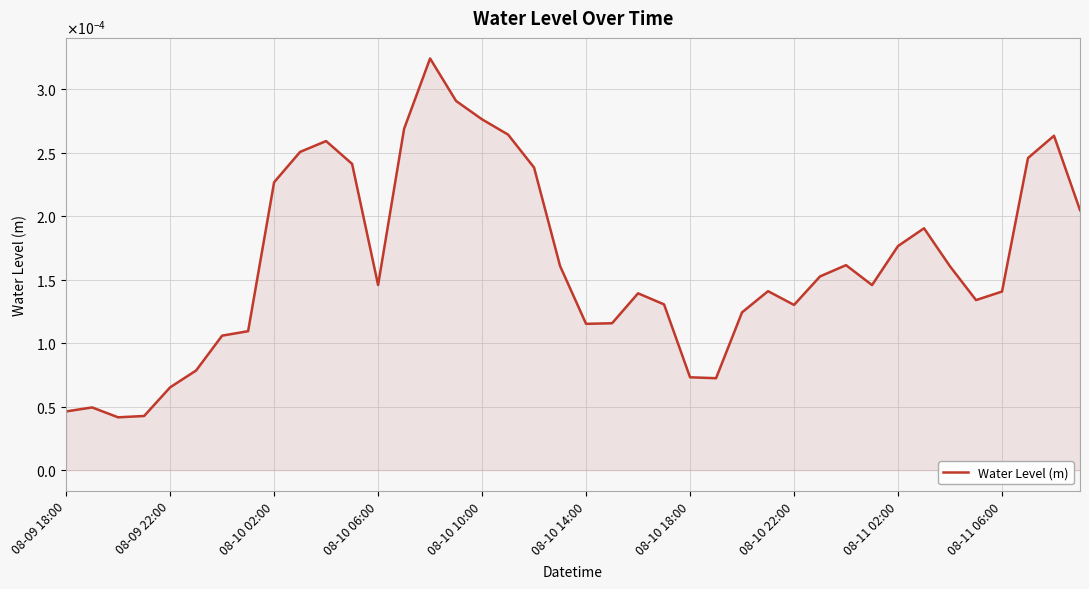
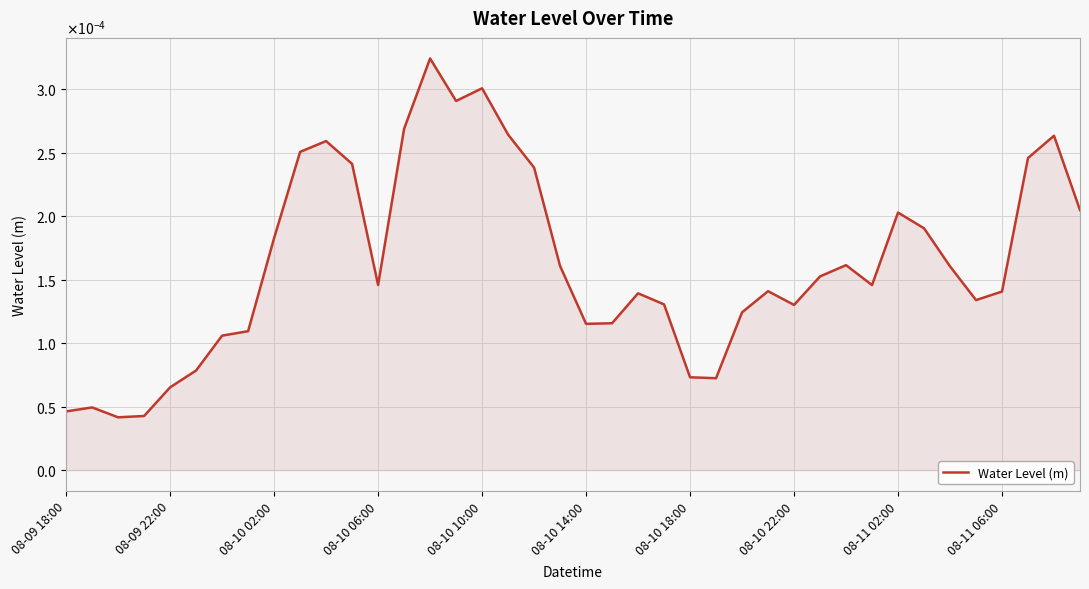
  {
    "08-09 18:00": 0.000046,
    "08-09 22:00": 0.000065,
-   "08-10 02:00": 0.000227,
+   "08-10 02:00": 0.000183,
    "08-10 06:00": 0.000146,
-   "08-10 10:00": 0.000276,
+   "08-10 10:00": 0.000301,
    "08-10 14:00": 0.000115,
    "08-10 18:00": 0.000073,
    "08-10 22:00": 0.000130,
-   "08-11 02:00": 0.000177,
+   "08-11 02:00": 0.000203,
    "08-11 06:00": 0.000141
  }
